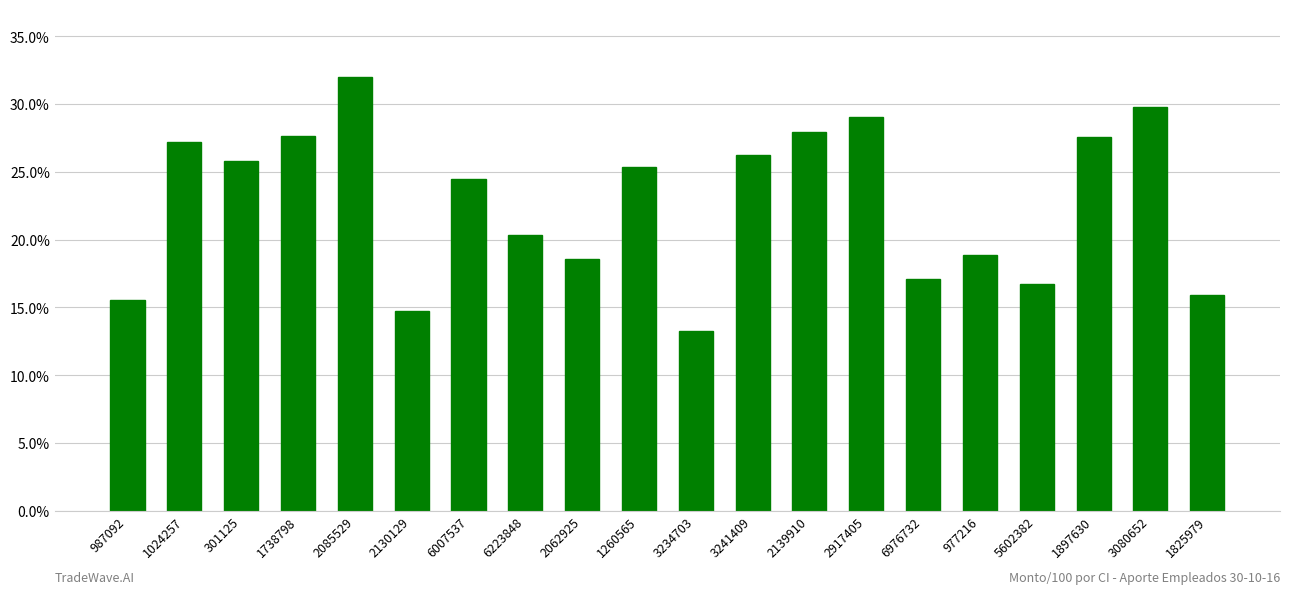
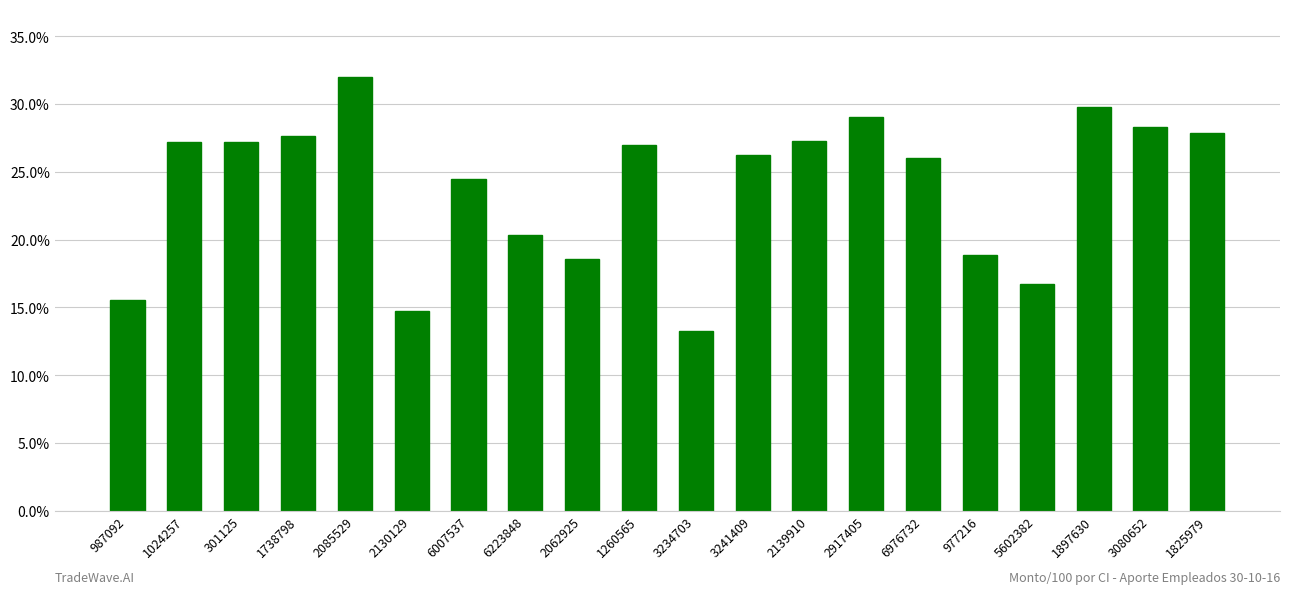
  {
    "987092": "15.5%",
    "1024257": "27.2%",
-   "301125": "25.8%",
+   "301125": "27.2%",
    "1738798": "27.6%",
    "2085529": "32.0%",
    "2130129": "14.7%",
    "6007537": "24.5%",
    "6223848": "20.4%",
    "2062925": "18.6%",
-   "1260565": "25.3%",
+   "1260565": "27.0%",
    "3234703": "13.2%",
    "3241409": "26.2%",
-   "2139910": "27.9%",
+   "2139910": "27.2%",
    "2917405": "29.0%",
-   "6976732": "17.1%",
+   "6976732": "26.1%",
    "977216": "18.9%",
    "5602382": "16.7%",
-   "1897630": "27.5%",
-   "3080652": "29.8%",
-   "1825979": "15.9%"
+   "1897630": "29.8%",
+   "3080652": "28.3%",
+   "1825979": "27.9%"
  }
